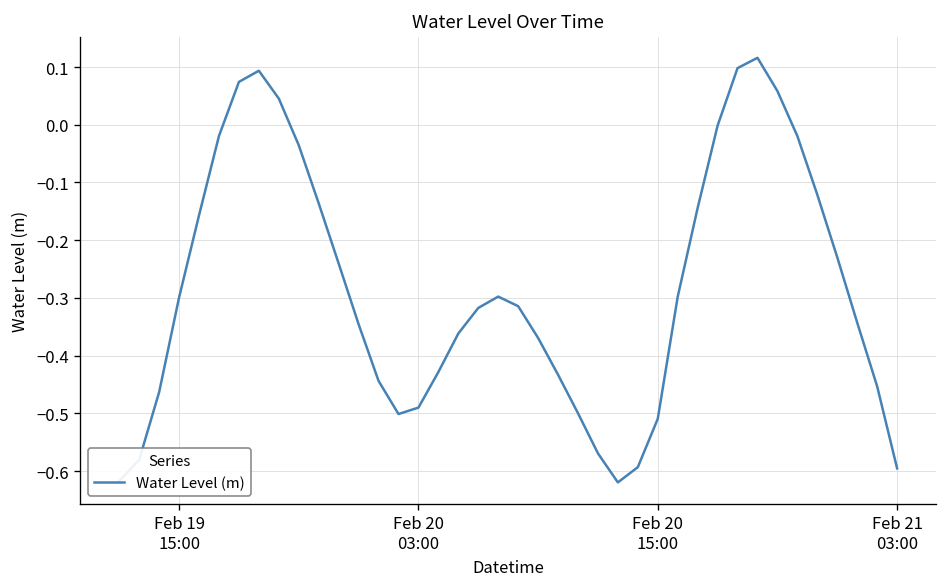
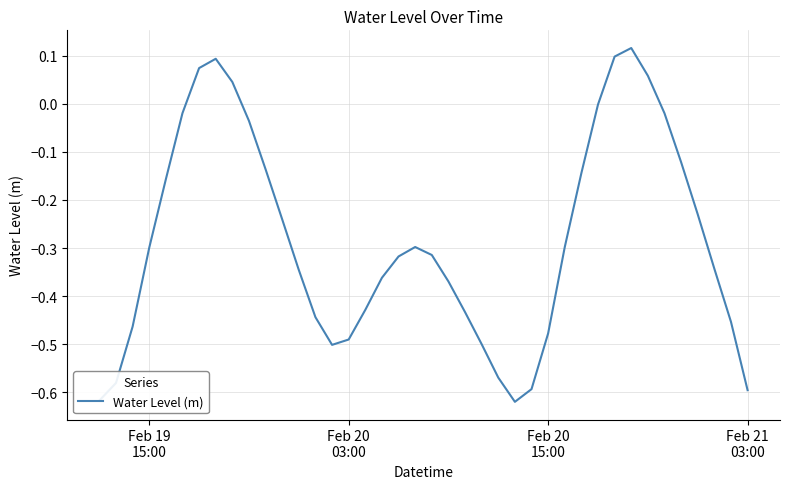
  {
    "Feb 19 15:00": -0.30,
    "Feb 20 03:00": -0.49,
-   "Feb 20 15:00": -0.51,
+   "Feb 20 15:00": -0.48,
    "Feb 21 03:00": -0.60
  }
